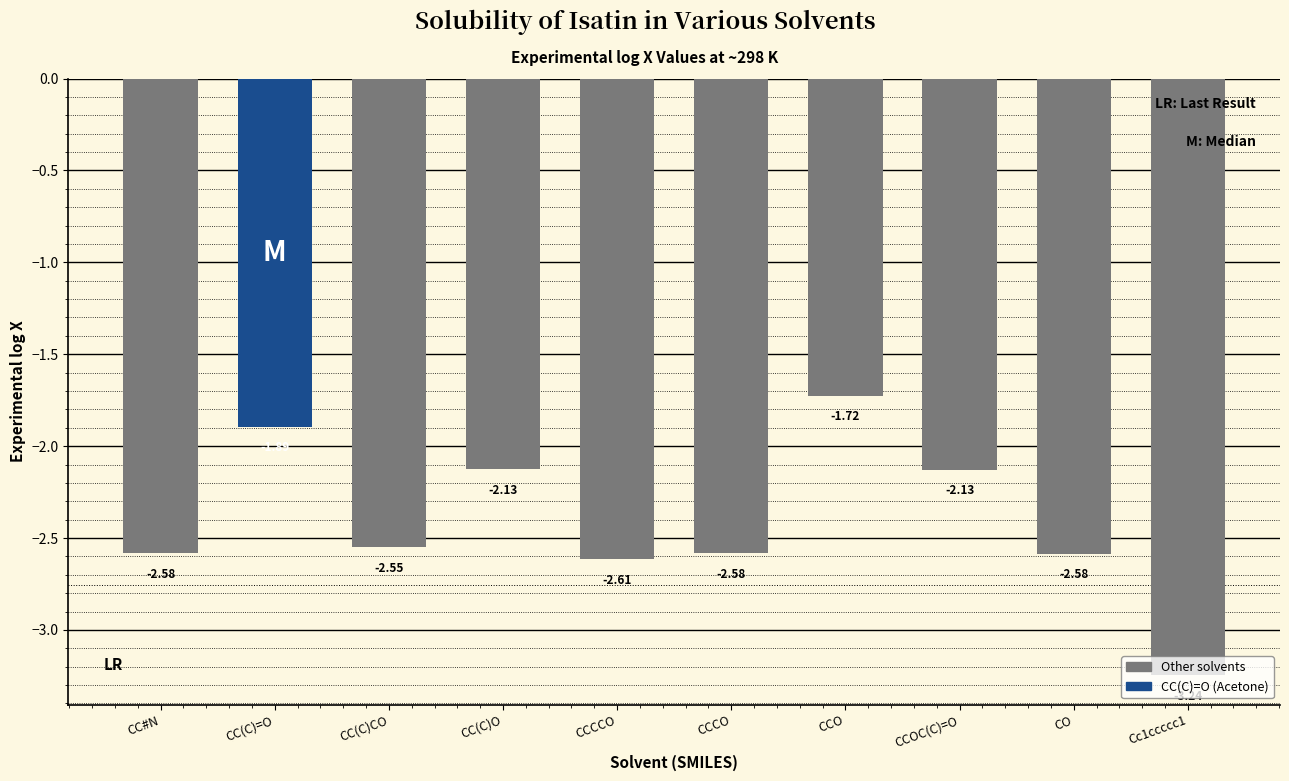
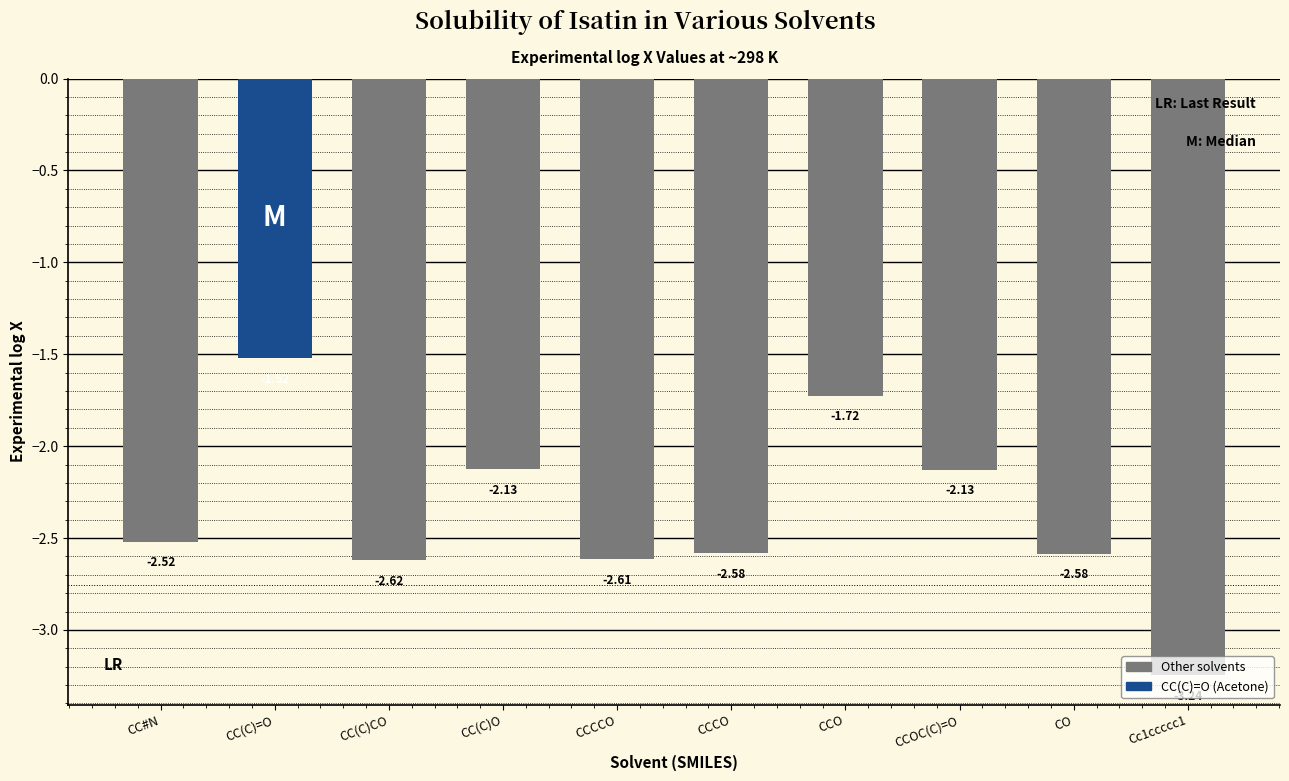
  {
-   "CC#N": -2.58,
-   "CC(C)=O": -1.89,
-   "CC(C)CO": -2.55,
+   "CC#N": -2.52,
+   "CC(C)=O": -1.52,
+   "CC(C)CO": -2.62,
    "CC(C)O": -2.13,
    "CCCCO": -2.61,
    "CCCO": -2.58,
    "CCO": -1.72,
    "CCOC(C)=O": -2.13,
    "CO": -2.58
  }
